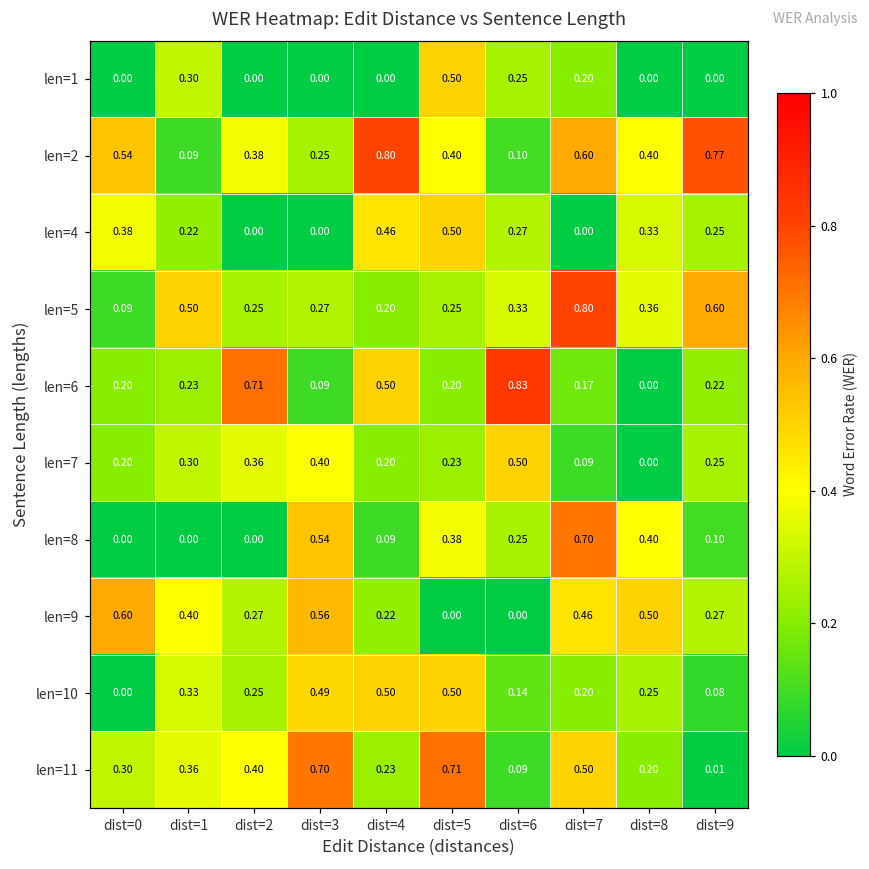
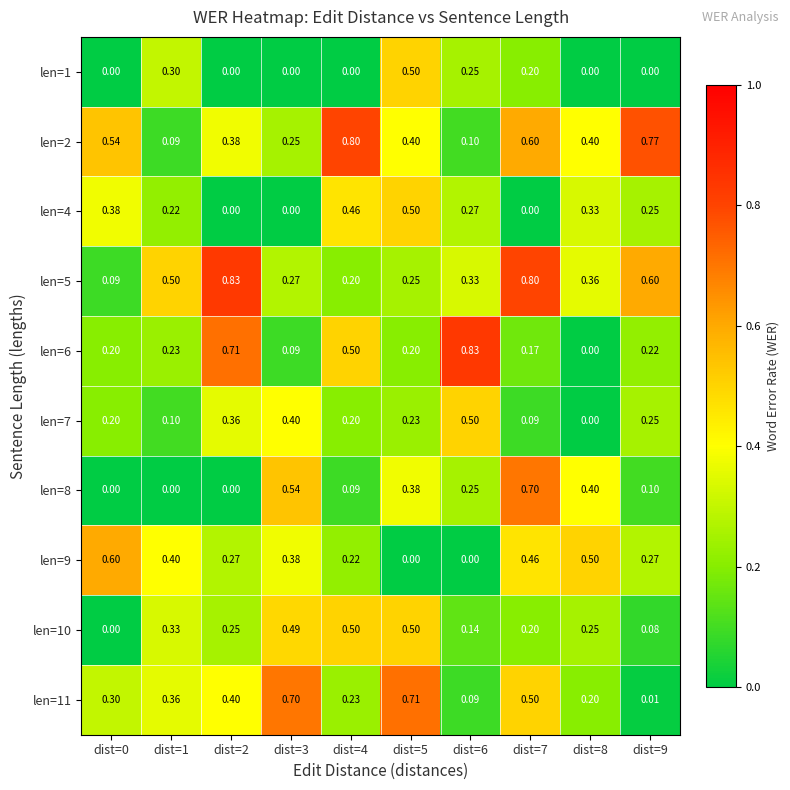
  {
    "len=1": {
      "dist=0": 0.00,
      "dist=1": 0.30,
      "dist=2": 0.00,
      "dist=3": 0.00,
      "dist=4": 0.00,
      "dist=5": 0.50,
      "dist=6": 0.25,
      "dist=7": 0.20,
      "dist=8": 0.00,
      "dist=9": 0.00
    },
    "len=2": {
      "dist=0": 0.54,
      "dist=1": 0.09,
      "dist=2": 0.38,
      "dist=3": 0.25,
      "dist=4": 0.80,
      "dist=5": 0.40,
      "dist=6": 0.10,
      "dist=7": 0.60,
      "dist=8": 0.40,
      "dist=9": 0.77
    },
    "len=4": {
      "dist=0": 0.38,
      "dist=1": 0.22,
      "dist=2": 0.00,
      "dist=3": 0.00,
      "dist=4": 0.46,
      "dist=5": 0.50,
      "dist=6": 0.27,
      "dist=7": 0.00,
      "dist=8": 0.33,
      "dist=9": 0.25
    },
    "len=5": {
      "dist=0": 0.09,
      "dist=1": 0.50,
-     "dist=2": 0.25,
+     "dist=2": 0.83,
      "dist=3": 0.27,
      "dist=4": 0.20,
      "dist=5": 0.25,
      "dist=6": 0.33,
      "dist=7": 0.80,
      "dist=8": 0.36,
      "dist=9": 0.60
    },
    "len=6": {
      "dist=0": 0.20,
      "dist=1": 0.23,
      "dist=2": 0.71,
      "dist=3": 0.09,
      "dist=4": 0.50,
      "dist=5": 0.20,
      "dist=6": 0.83,
      "dist=7": 0.17,
      "dist=8": 0.00,
      "dist=9": 0.22
    },
    "len=7": {
      "dist=0": 0.20,
-     "dist=1": 0.30,
+     "dist=1": 0.10,
      "dist=2": 0.36,
      "dist=3": 0.40,
      "dist=4": 0.20,
      "dist=5": 0.23,
      "dist=6": 0.50,
      "dist=7": 0.09,
      "dist=8": 0.00,
      "dist=9": 0.25
    },
    "len=8": {
      "dist=0": 0.00,
      "dist=1": 0.00,
      "dist=2": 0.00,
      "dist=3": 0.54,
      "dist=4": 0.09,
      "dist=5": 0.38,
      "dist=6": 0.25,
      "dist=7": 0.70,
      "dist=8": 0.40,
      "dist=9": 0.10
    },
    "len=9": {
      "dist=0": 0.60,
      "dist=1": 0.40,
      "dist=2": 0.27,
-     "dist=3": 0.56,
+     "dist=3": 0.38,
      "dist=4": 0.22,
      "dist=5": 0.00,
      "dist=6": 0.00,
      "dist=7": 0.46,
      "dist=8": 0.50,
      "dist=9": 0.27
    },
    "len=10": {
      "dist=0": 0.00,
      "dist=1": 0.33,
      "dist=2": 0.25,
      "dist=3": 0.49,
      "dist=4": 0.50,
      "dist=5": 0.50,
      "dist=6": 0.14,
      "dist=7": 0.20,
      "dist=8": 0.25,
      "dist=9": 0.08
    },
    "len=11": {
      "dist=0": 0.30,
      "dist=1": 0.36,
      "dist=2": 0.40,
      "dist=3": 0.70,
      "dist=4": 0.23,
      "dist=5": 0.71,
      "dist=6": 0.09,
      "dist=7": 0.50,
      "dist=8": 0.20,
      "dist=9": 0.01
    }
  }
